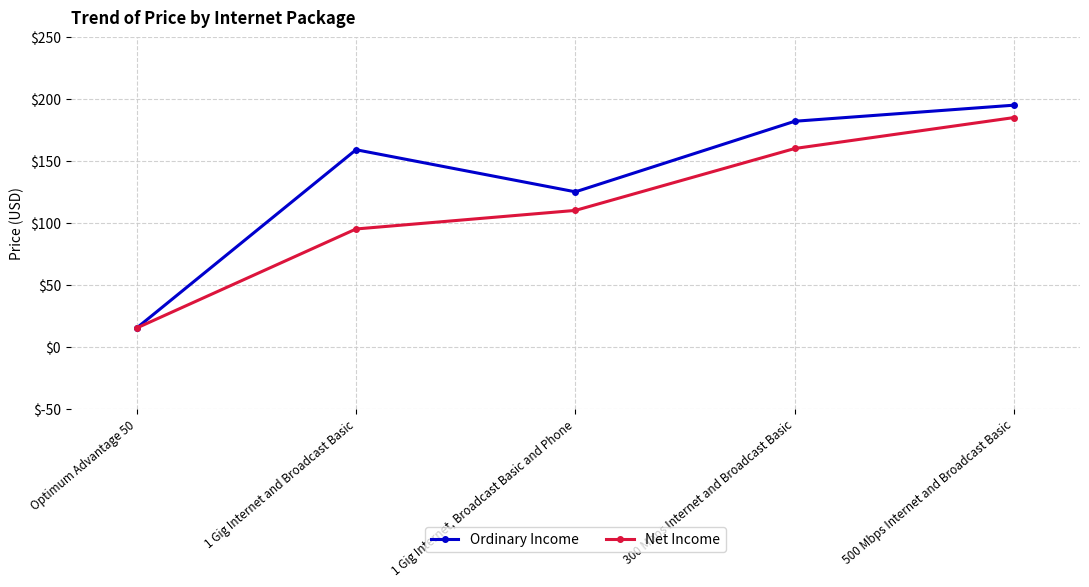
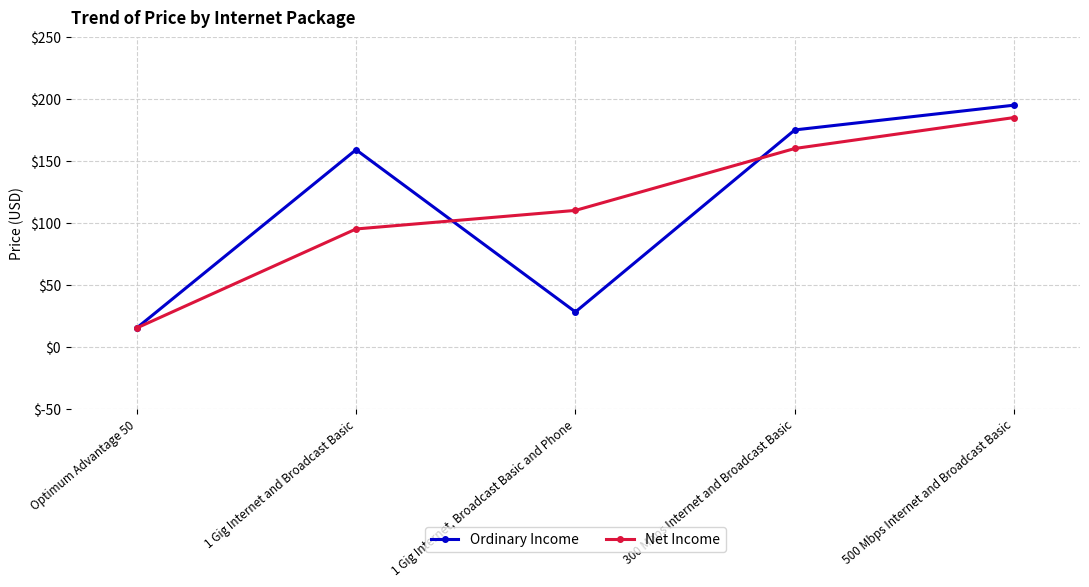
  {
    "Ordinary Income": {
      "1 Gig Internet and Broadcast Basic": "$159",
-     "1 Gig Internet, Broadcast Basic and Phone": "$125",
-     "300 Mbps Internet and Broadcast Basic": "$182",
+     "1 Gig Internet, Broadcast Basic and Phone": "$28",
+     "300 Mbps Internet and Broadcast Basic": "$175",
      "500 Mbps Internet and Broadcast Basic": "$195"
    },
    "Net Income": {
      "1 Gig Internet and Broadcast Basic": "$95",
      "1 Gig Internet, Broadcast Basic and Phone": "$110",
      "300 Mbps Internet and Broadcast Basic": "$160",
      "500 Mbps Internet and Broadcast Basic": "$185"
    }
  }
